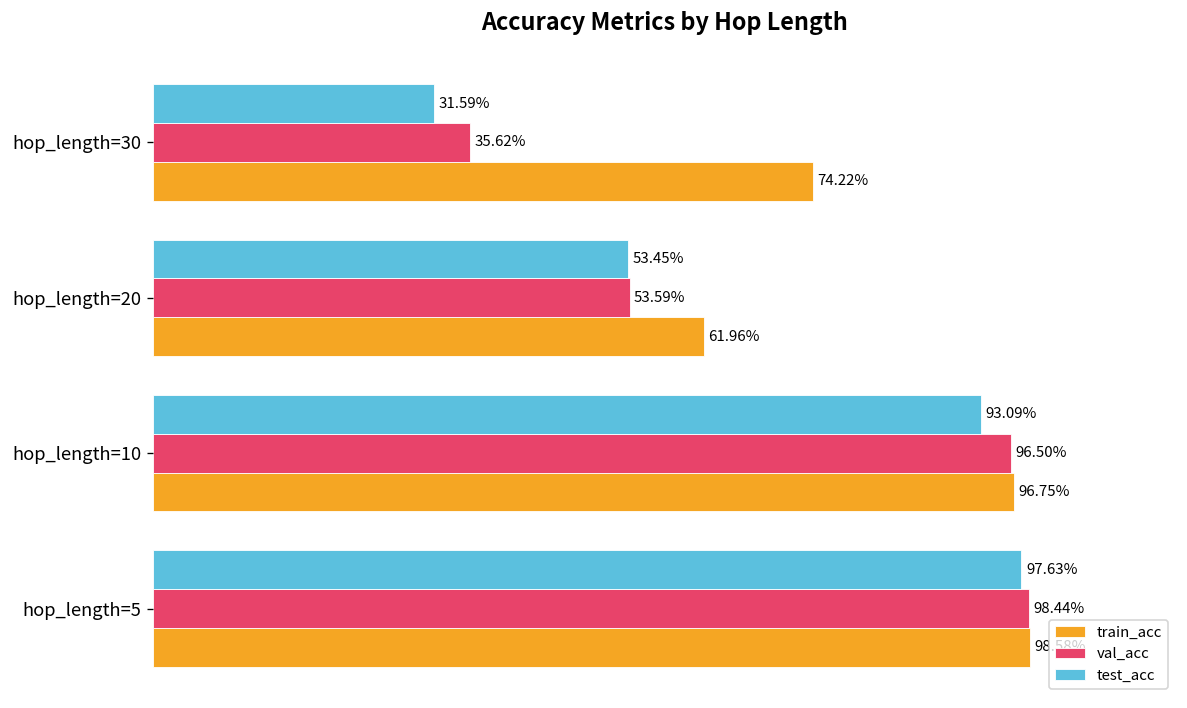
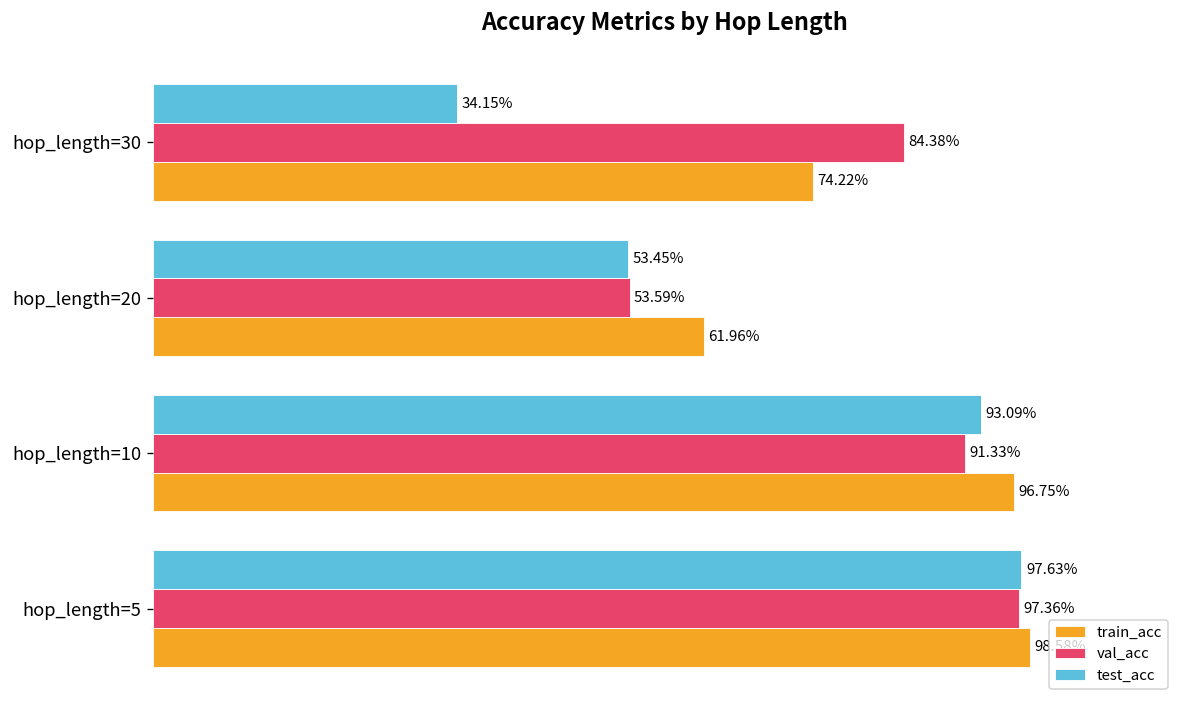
  {
    "train_acc": {
      "hop_length=30": "74.22%",
      "hop_length=20": "61.96%",
      "hop_length=10": "96.75%"
    },
    "val_acc": {
-     "hop_length=30": "35.62%",
+     "hop_length=30": "84.38%",
      "hop_length=20": "53.59%",
-     "hop_length=10": "96.50%",
-     "hop_length=5": "98.44%"
+     "hop_length=10": "91.33%",
+     "hop_length=5": "97.36%"
    },
    "test_acc": {
-     "hop_length=30": "31.59%",
+     "hop_length=30": "34.15%",
      "hop_length=20": "53.45%",
      "hop_length=10": "93.09%",
      "hop_length=5": "97.63%"
    }
  }
